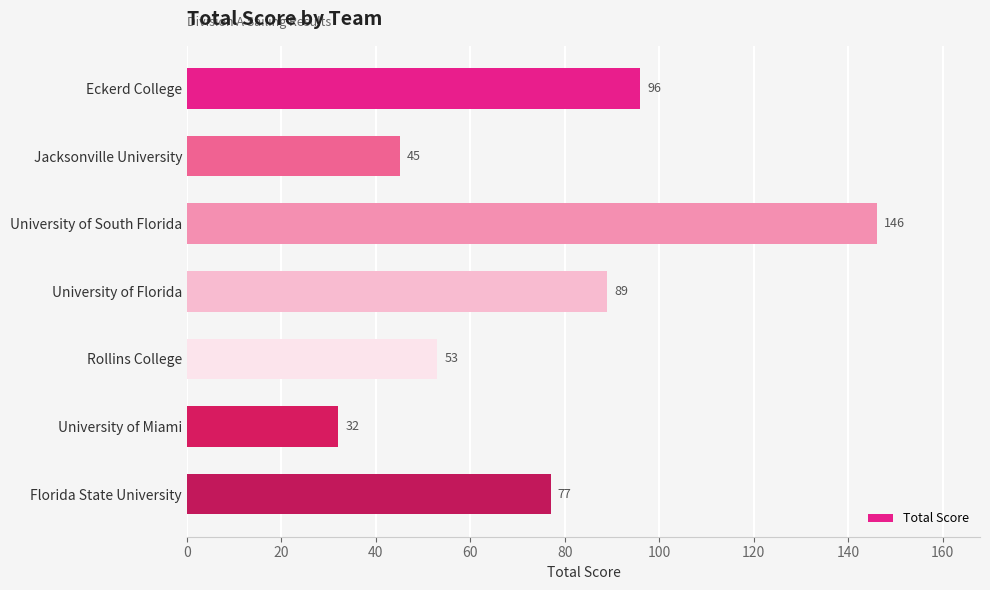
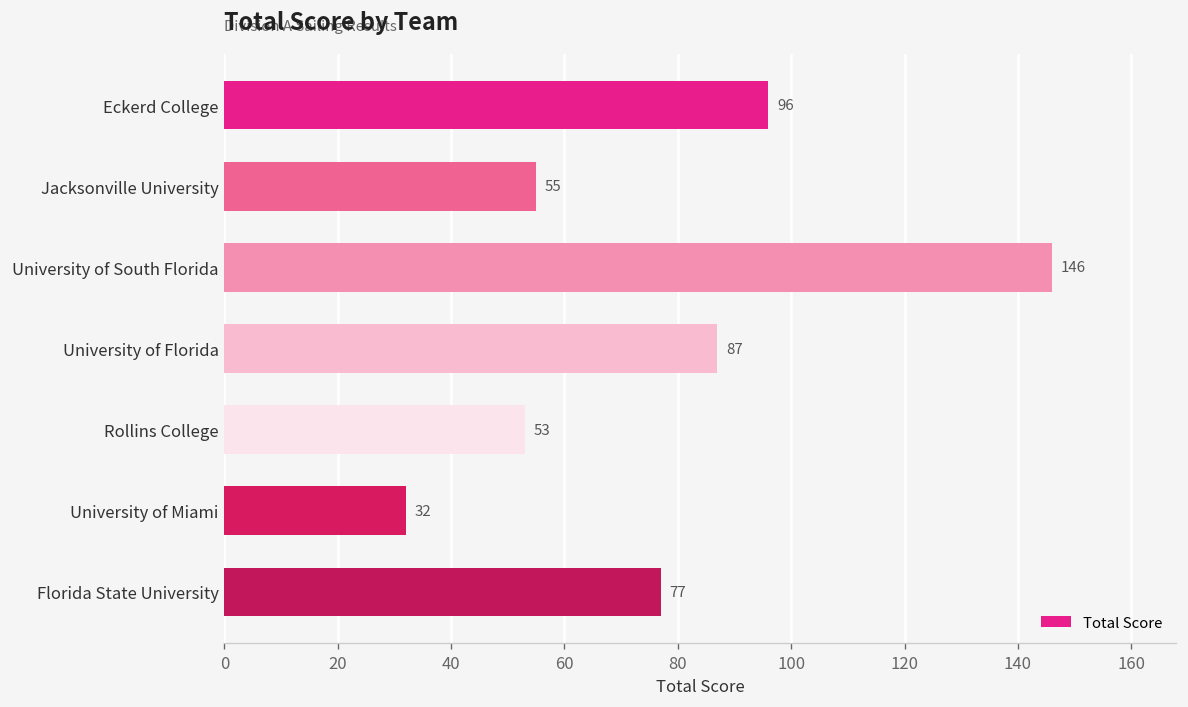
  {
    "Eckerd College": 96,
-   "Jacksonville University": 45,
+   "Jacksonville University": 55,
    "University of South Florida": 146,
-   "University of Florida": 89,
+   "University of Florida": 87,
    "Rollins College": 53,
    "University of Miami": 32,
    "Florida State University": 77
  }
